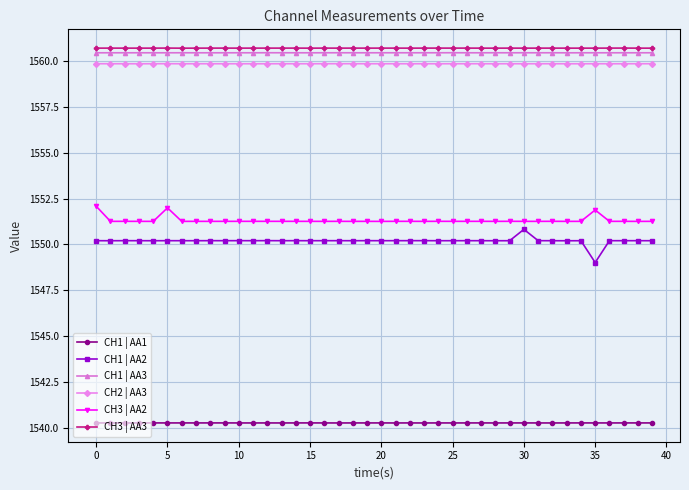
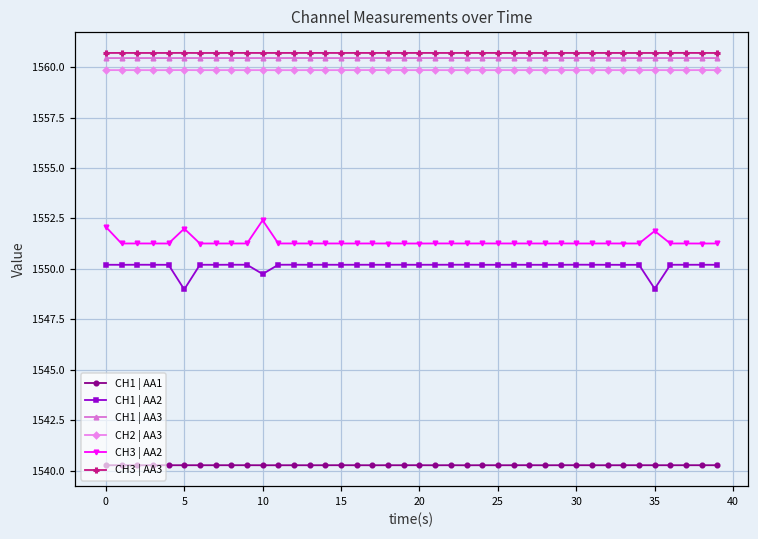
  {
    "CH1 | AA1": {
      "5": 1540.3,
      "10": 1540.3,
      "15": 1540.3,
      "20": 1540.3,
      "25": 1540.3,
      "30": 1540.3,
      "35": 1540.3
    },
    "CH1 | AA2": {
      "0": 1550.2,
-     "5": 1550.2,
-     "10": 1550.2,
+     "5": 1549.0,
+     "10": 1549.7,
      "15": 1550.2,
      "20": 1550.2,
      "25": 1550.2,
-     "30": 1550.8,
+     "30": 1550.2,
      "35": 1549.0
    },
    "CH3 | AA2": {
      "0": 1552.1,
      "5": 1552.0,
-     "10": 1551.3,
+     "10": 1552.4,
      "15": 1551.3,
      "20": 1551.3,
      "25": 1551.3,
      "30": 1551.3,
      "35": 1551.9
    },
    "CH3 | AA3": {
      "0": 1560.7,
      "5": 1560.7,
      "10": 1560.7,
      "15": 1560.7,
      "20": 1560.7,
      "25": 1560.7,
      "30": 1560.7,
      "35": 1560.7
    }
  }
